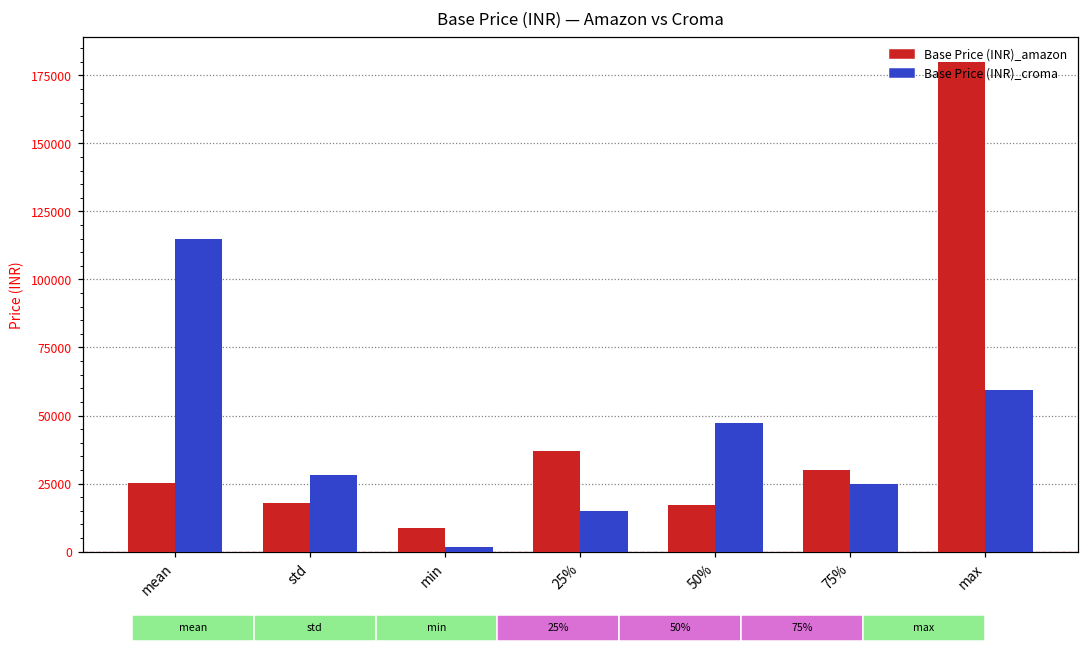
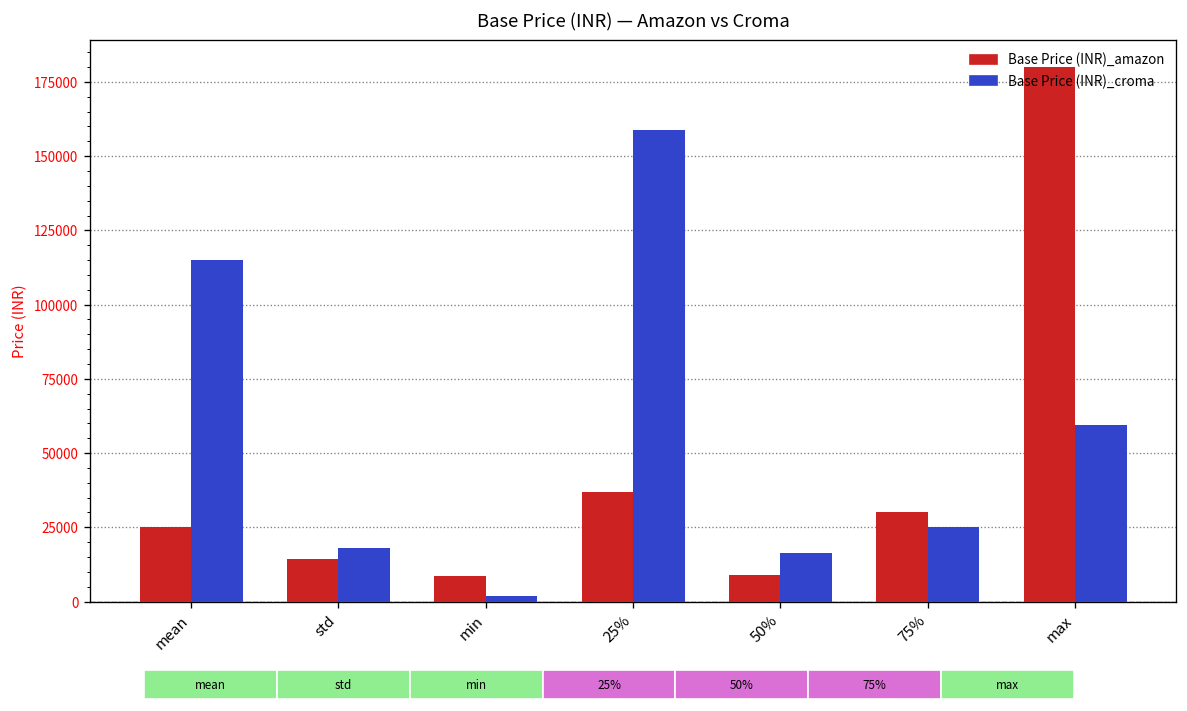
  {
    "Base Price (INR)_amazon": {
      "mean": 25000,
-     "std": 18000,
+     "std": 14000,
      "min": 8000,
      "25%": 37000,
-     "50%": 17000,
+     "50%": 9000,
      "75%": 30000,
      "max": 180000
    },
    "Base Price (INR)_croma": {
      "mean": 115000,
-     "std": 28000,
+     "std": 18000,
      "min": 2000,
-     "25%": 15000,
-     "50%": 47000,
+     "25%": 159000,
+     "50%": 16000,
      "75%": 25000,
      "max": 59000
    }
  }
